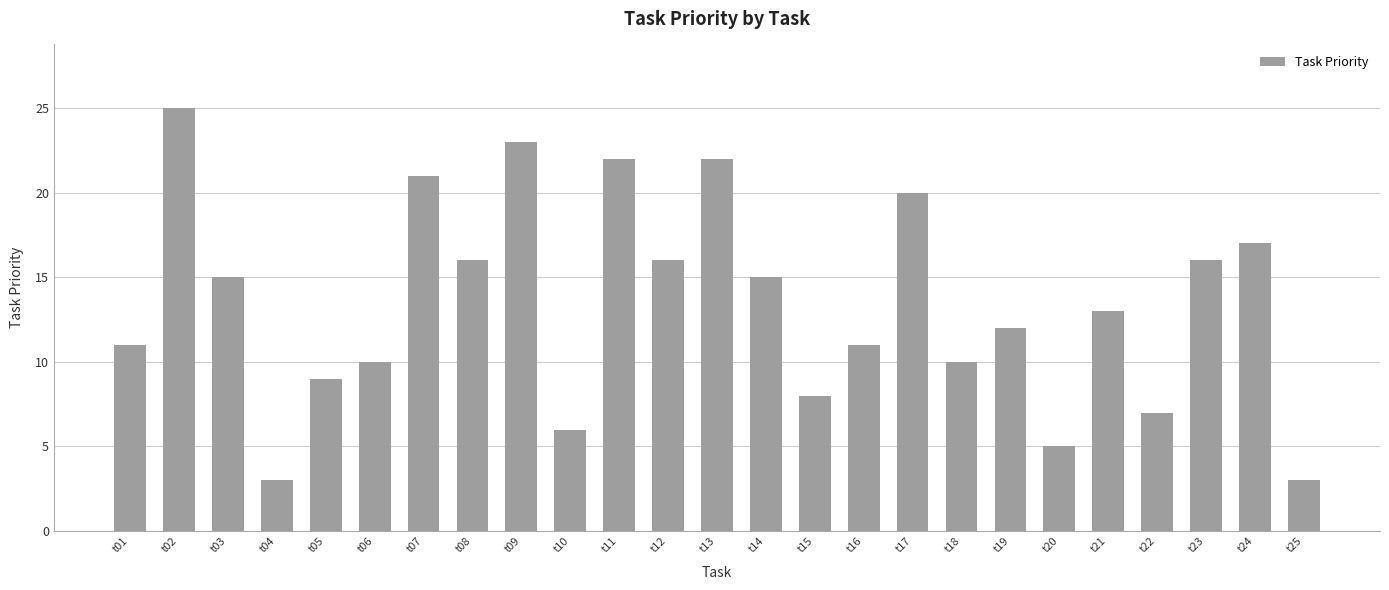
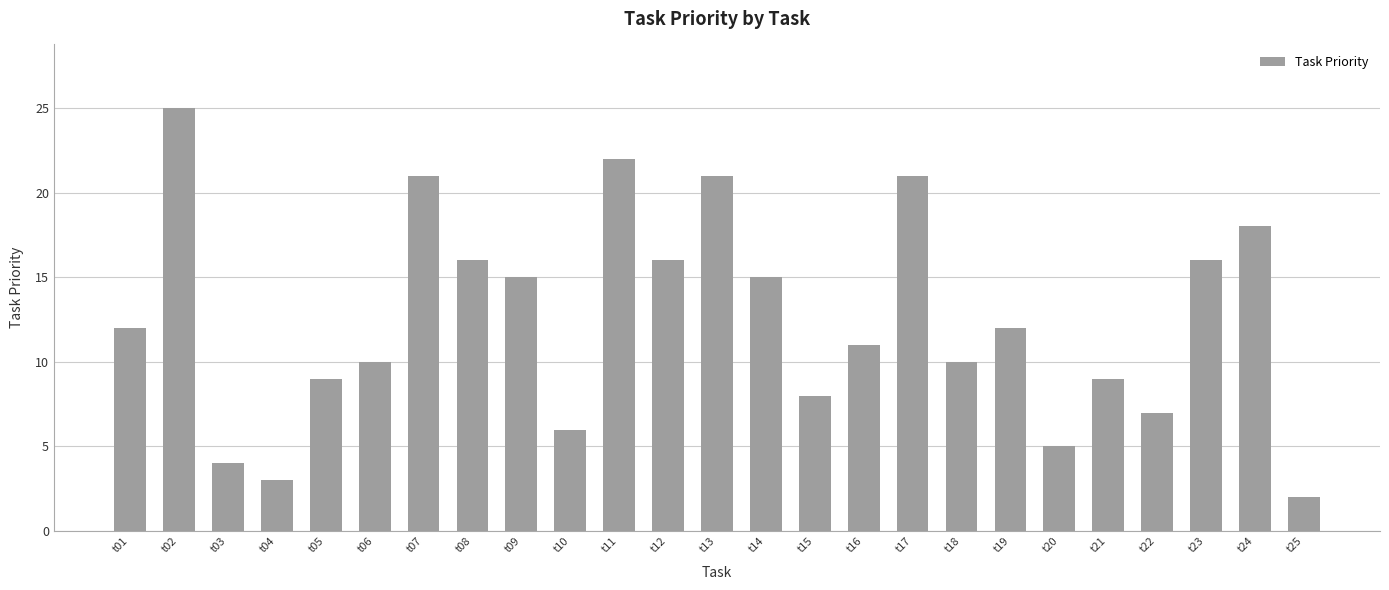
  {
-   "t01": 11,
+   "t01": 12,
    "t02": 25,
-   "t03": 15,
+   "t03": 4,
    "t04": 3,
    "t05": 9,
    "t06": 10,
    "t07": 21,
    "t08": 16,
-   "t09": 23,
+   "t09": 15,
    "t10": 6,
    "t11": 22,
    "t12": 16,
-   "t13": 22,
+   "t13": 21,
    "t14": 15,
    "t15": 8,
    "t16": 11,
-   "t17": 20,
+   "t17": 21,
    "t18": 10,
    "t19": 12,
    "t20": 5,
-   "t21": 13,
+   "t21": 9,
    "t22": 7,
    "t23": 16,
-   "t24": 17,
-   "t25": 3
+   "t24": 18,
+   "t25": 2
  }
